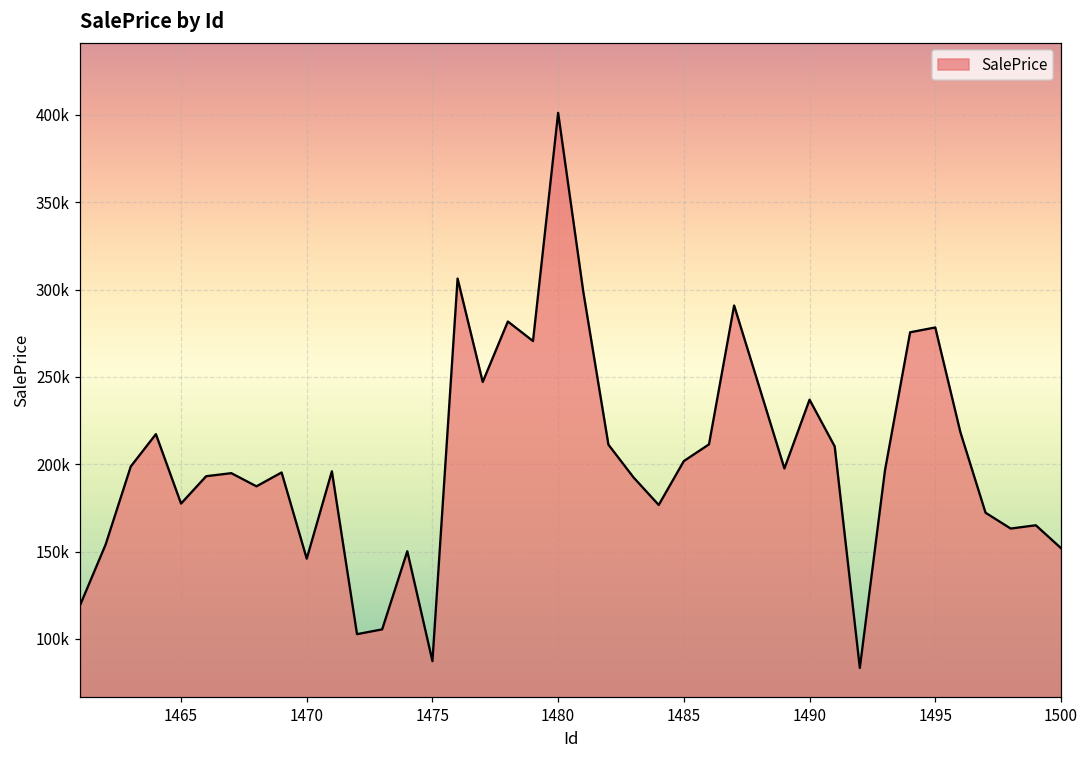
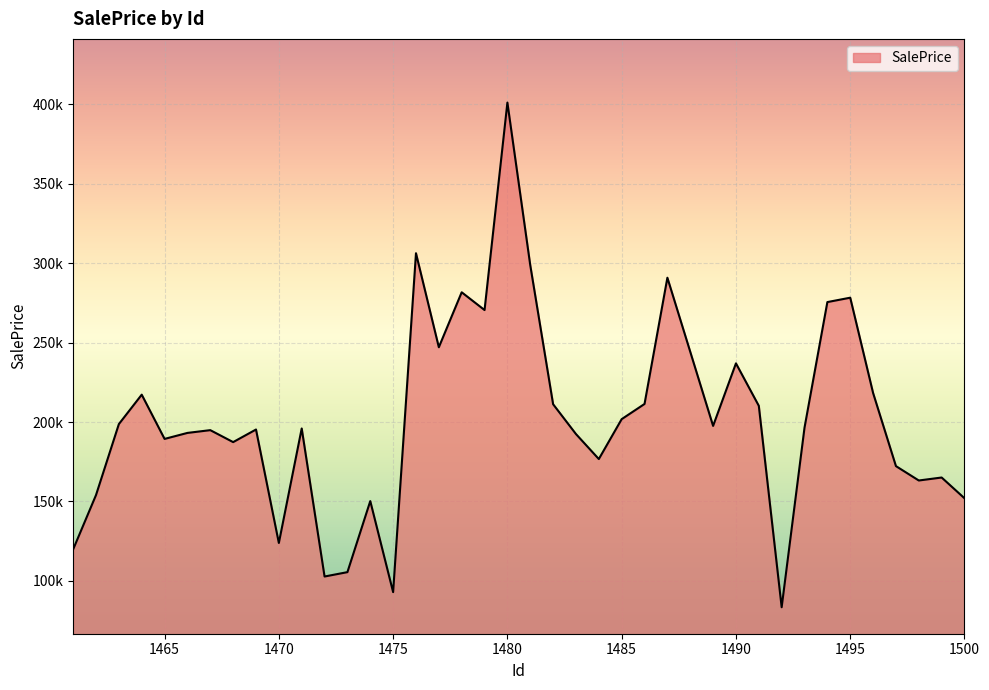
  {
-   "1465": 177000,
-   "1470": 146000,
-   "1475": 87000,
+   "1465": 189000,
+   "1470": 124000,
+   "1475": 93000,
    "1480": 401000,
    "1485": 202000,
    "1490": 237000,
    "1495": 278000,
    "1500": 152000
  }
